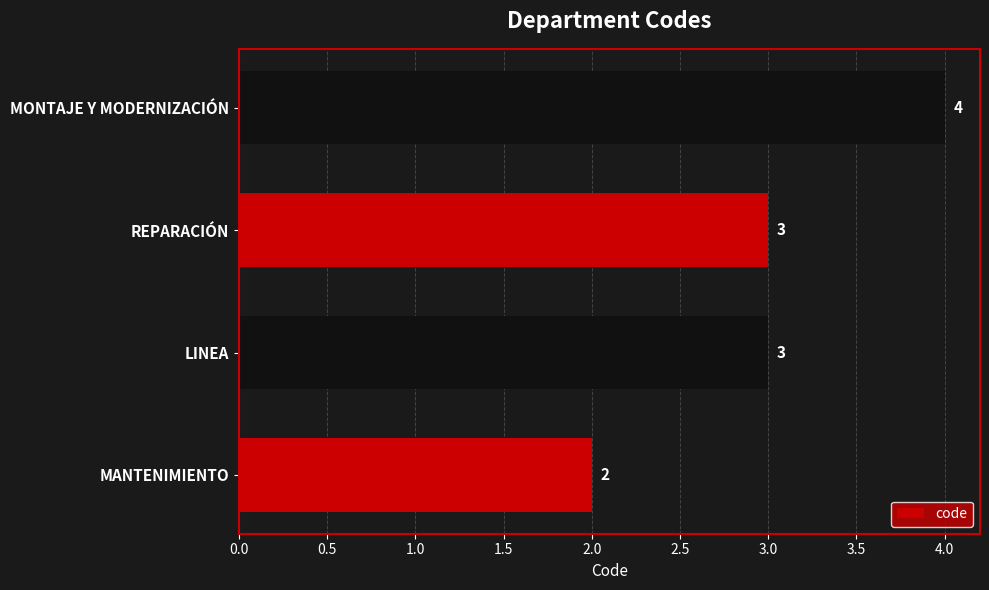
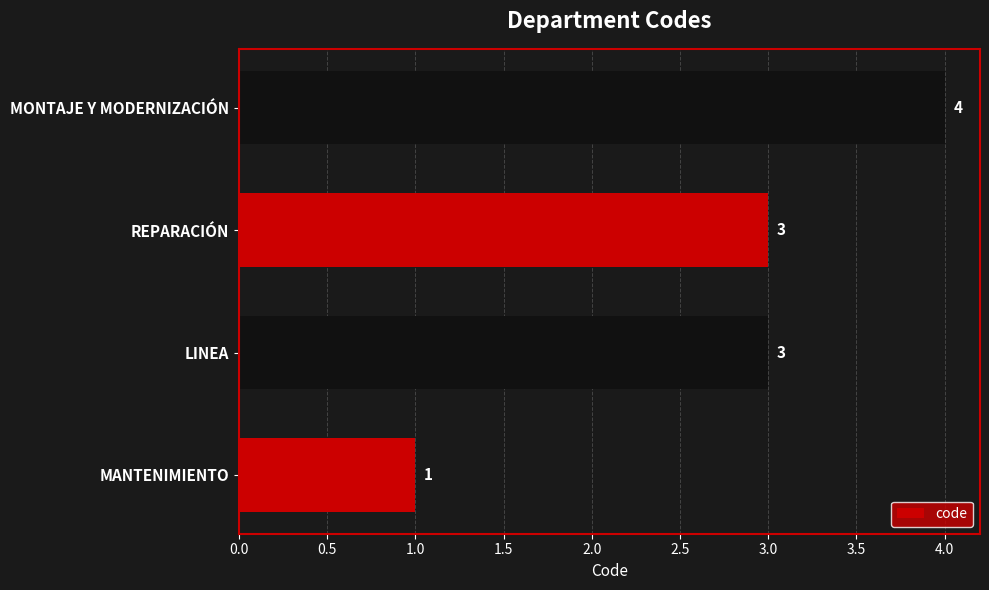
  {
    "MONTAJE Y MODERNIZACIÓN": 4,
    "REPARACIÓN": 3,
    "LINEA": 3,
-   "MANTENIMIENTO": 2
+   "MANTENIMIENTO": 1
  }
